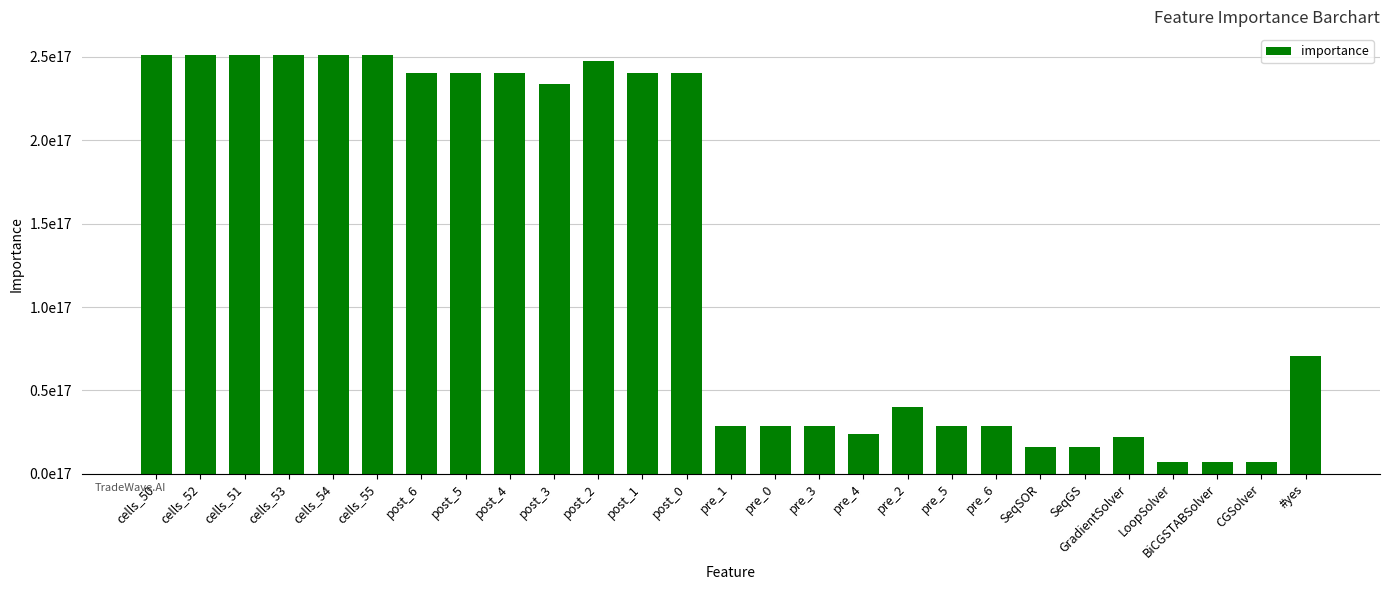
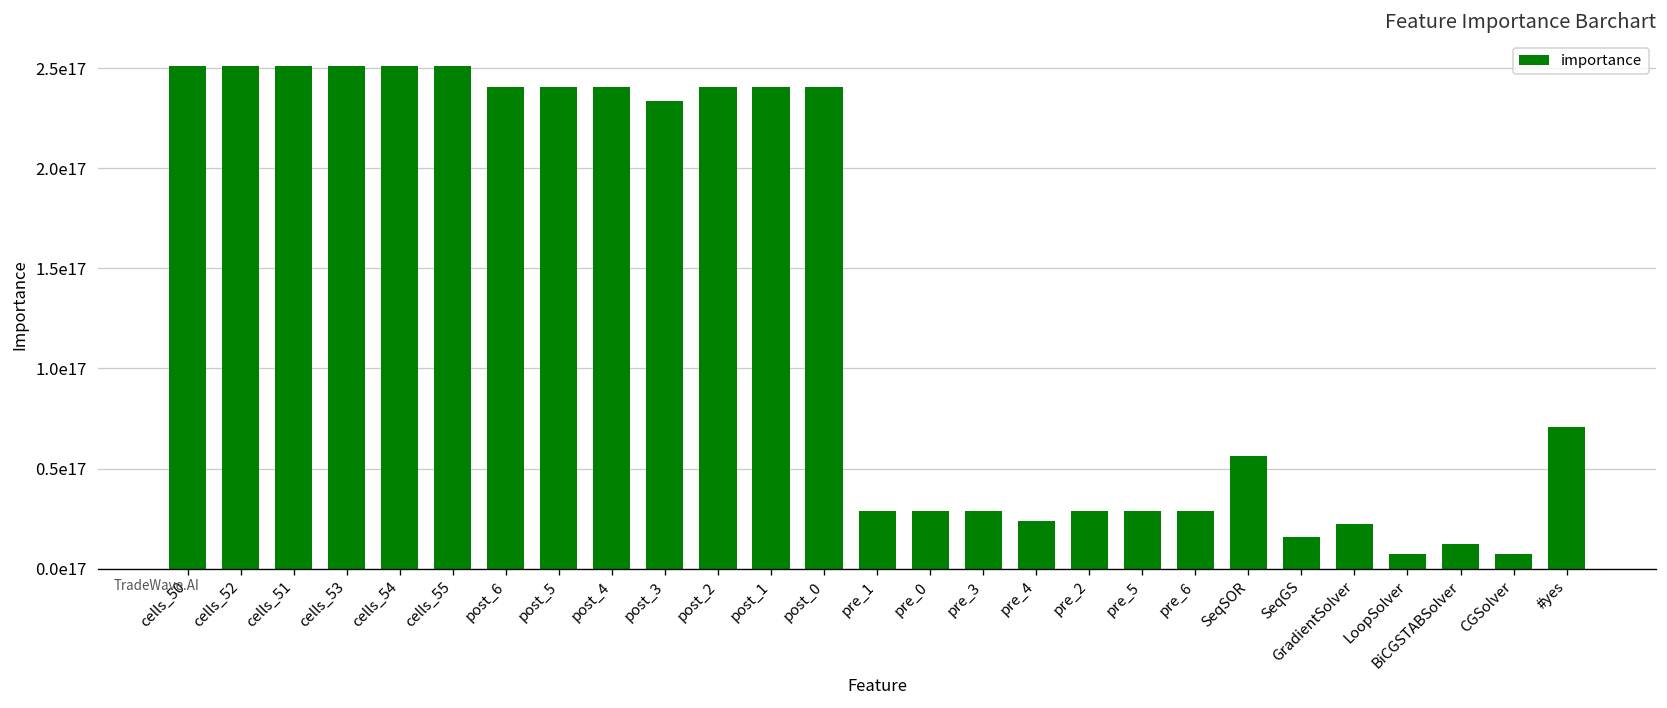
  {
    "cells_50": 251000000000000000,
    "cells_52": 251000000000000000,
    "cells_51": 251000000000000000,
    "cells_53": 251000000000000000,
    "cells_54": 251000000000000000,
    "cells_55": 251000000000000000,
    "post_6": 240000000000000000,
    "post_5": 240000000000000000,
    "post_4": 240000000000000000,
    "post_3": 234000000000000000,
-   "post_2": 247000000000000000,
+   "post_2": 240000000000000000,
    "post_1": 240000000000000000,
    "post_0": 240000000000000000,
    "pre_1": 29000000000000000,
    "pre_0": 29000000000000000,
    "pre_3": 29000000000000000,
    "pre_4": 24000000000000000,
-   "pre_2": 40000000000000000,
+   "pre_2": 29000000000000000,
    "pre_5": 29000000000000000,
    "pre_6": 29000000000000000,
-   "SeqSOR": 16000000000000000,
+   "SeqSOR": 56000000000000000,
    "SeqGS": 16000000000000000,
    "GradientSolver": 22000000000000000,
    "LoopSolver": 7000000000000000,
-   "BiCGSTABSolver": 7000000000000000,
+   "BiCGSTABSolver": 12000000000000000,
    "CGSolver": 7000000000000000,
    "#yes": 71000000000000000
  }
